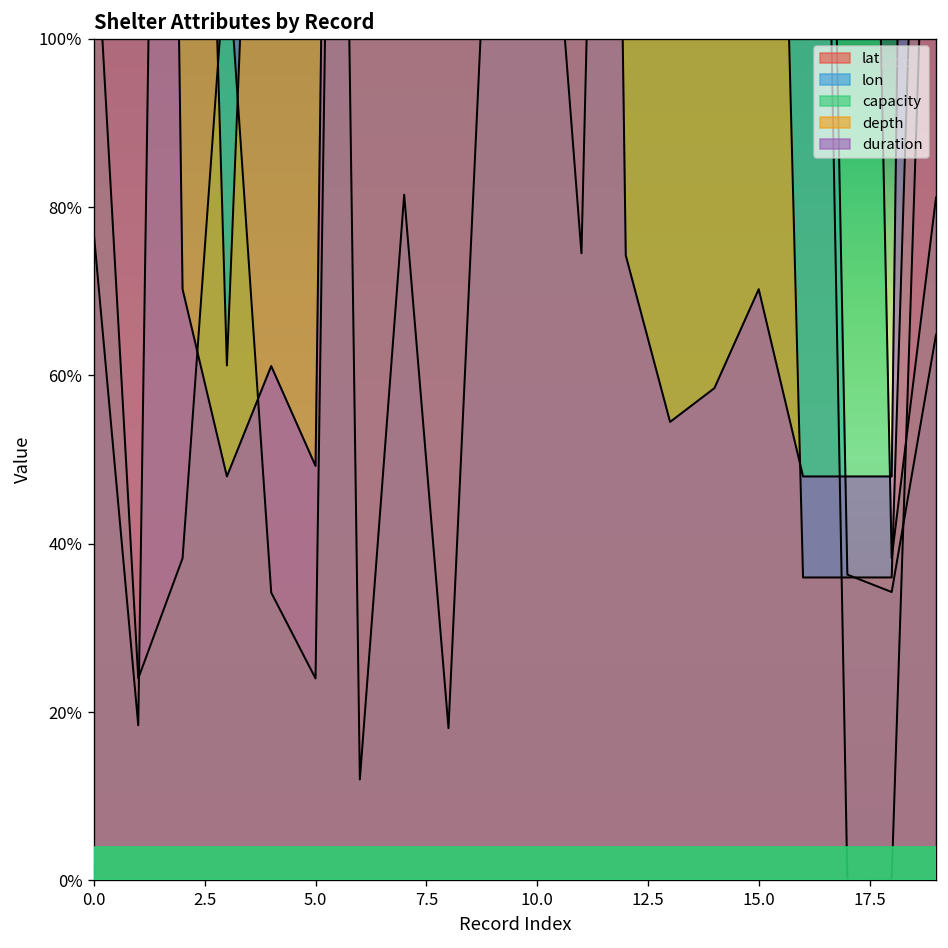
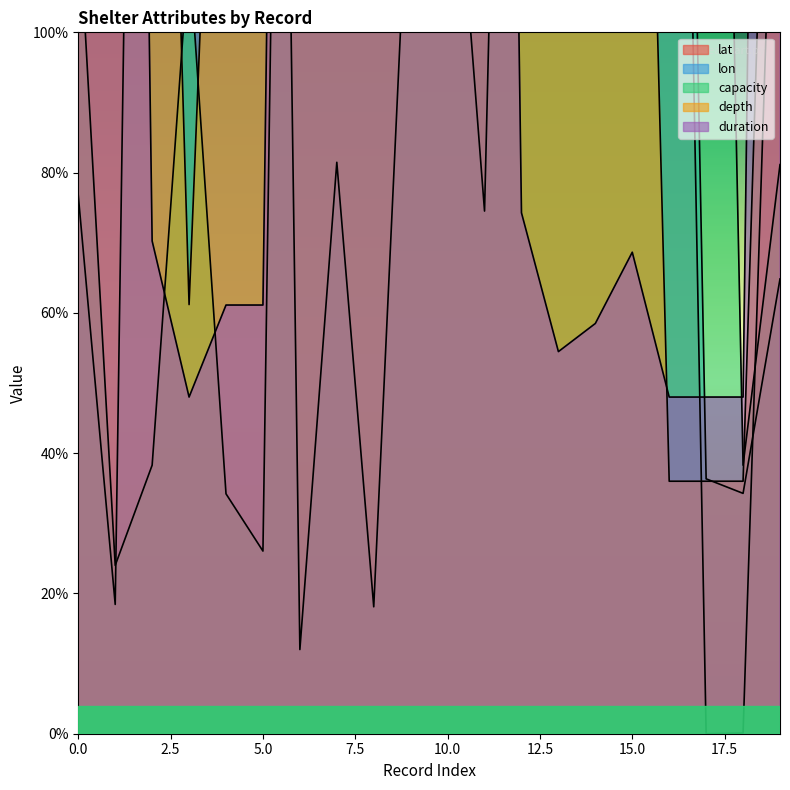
  {
    "lon": {
      "0.0": "77%"
    },
    "capacity": {
-     "5.0": "24%"
+     "5.0": "26%"
    },
    "duration": {
-     "5.0": "49%",
-     "15.0": "70%"
+     "5.0": "61%",
+     "15.0": "69%"
    }
  }
